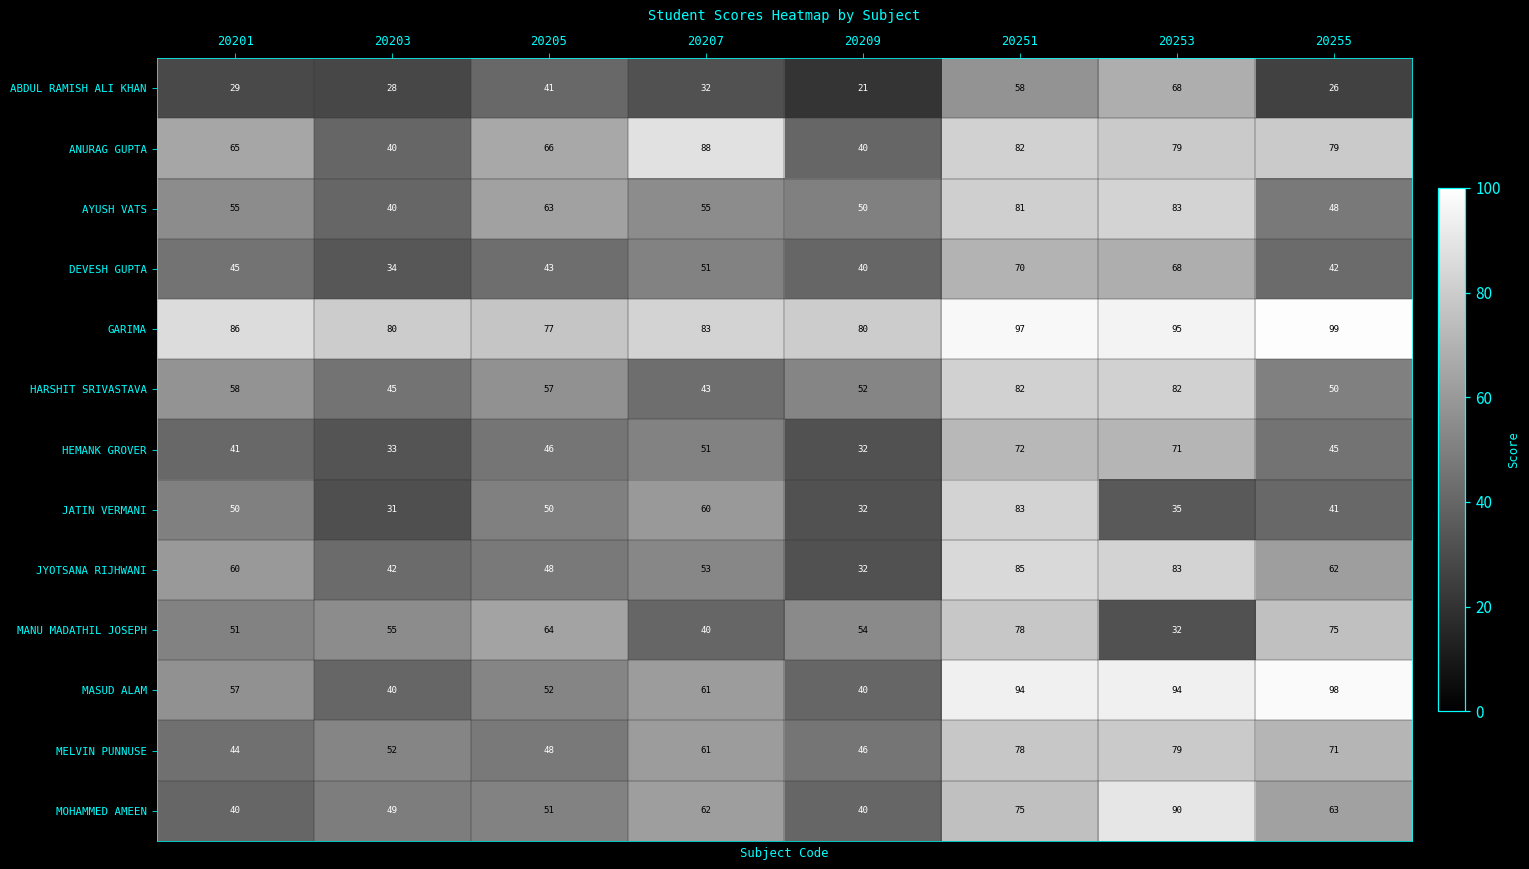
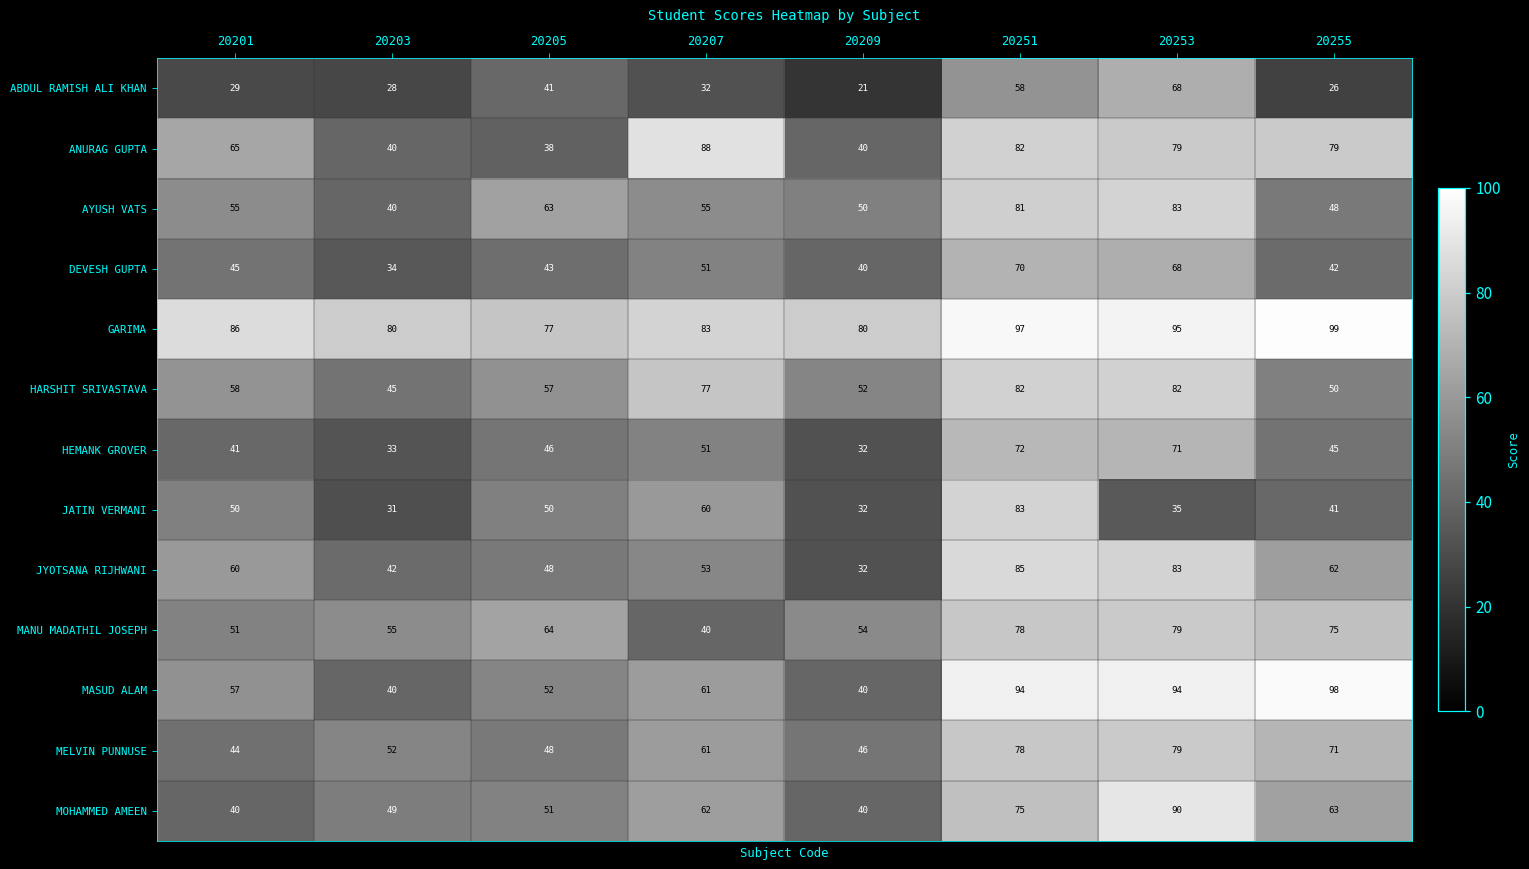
  {
    "ABDUL RAMISH ALI KHAN": {
      "20201": 29,
      "20203": 28,
      "20205": 41,
      "20207": 32,
      "20209": 21,
      "20251": 58,
      "20253": 68,
      "20255": 26
    },
    "ANURAG GUPTA": {
      "20201": 65,
      "20203": 40,
-     "20205": 66,
+     "20205": 38,
      "20207": 88,
      "20209": 40,
      "20251": 82,
      "20253": 79,
      "20255": 79
    },
    "AYUSH VATS": {
      "20201": 55,
      "20203": 40,
      "20205": 63,
      "20207": 55,
      "20209": 50,
      "20251": 81,
      "20253": 83,
      "20255": 48
    },
    "DEVESH GUPTA": {
      "20201": 45,
      "20203": 34,
      "20205": 43,
      "20207": 51,
      "20209": 40,
      "20251": 70,
      "20253": 68,
      "20255": 42
    },
    "GARIMA": {
      "20201": 86,
      "20203": 80,
      "20205": 77,
      "20207": 83,
      "20209": 80,
      "20251": 97,
      "20253": 95,
      "20255": 99
    },
    "HARSHIT SRIVASTAVA": {
      "20201": 58,
      "20203": 45,
      "20205": 57,
-     "20207": 43,
+     "20207": 77,
      "20209": 52,
      "20251": 82,
      "20253": 82,
      "20255": 50
    },
    "HEMANK GROVER": {
      "20201": 41,
      "20203": 33,
      "20205": 46,
      "20207": 51,
      "20209": 32,
      "20251": 72,
      "20253": 71,
      "20255": 45
    },
    "JATIN VERMANI": {
      "20201": 50,
      "20203": 31,
      "20205": 50,
      "20207": 60,
      "20209": 32,
      "20251": 83,
      "20253": 35,
      "20255": 41
    },
    "JYOTSANA RIJHWANI": {
      "20201": 60,
      "20203": 42,
      "20205": 48,
      "20207": 53,
      "20209": 32,
      "20251": 85,
      "20253": 83,
      "20255": 62
    },
    "MANU MADATHIL JOSEPH": {
      "20201": 51,
      "20203": 55,
      "20205": 64,
      "20207": 40,
      "20209": 54,
      "20251": 78,
-     "20253": 32,
+     "20253": 79,
      "20255": 75
    },
    "MASUD ALAM": {
      "20201": 57,
      "20203": 40,
      "20205": 52,
      "20207": 61,
      "20209": 40,
      "20251": 94,
      "20253": 94,
      "20255": 98
    },
    "MELVIN PUNNUSE": {
      "20201": 44,
      "20203": 52,
      "20205": 48,
      "20207": 61,
      "20209": 46,
      "20251": 78,
      "20253": 79,
      "20255": 71
    },
    "MOHAMMED AMEEN": {
      "20201": 40,
      "20203": 49,
      "20205": 51,
      "20207": 62,
      "20209": 40,
      "20251": 75,
      "20253": 90,
      "20255": 63
    }
  }
